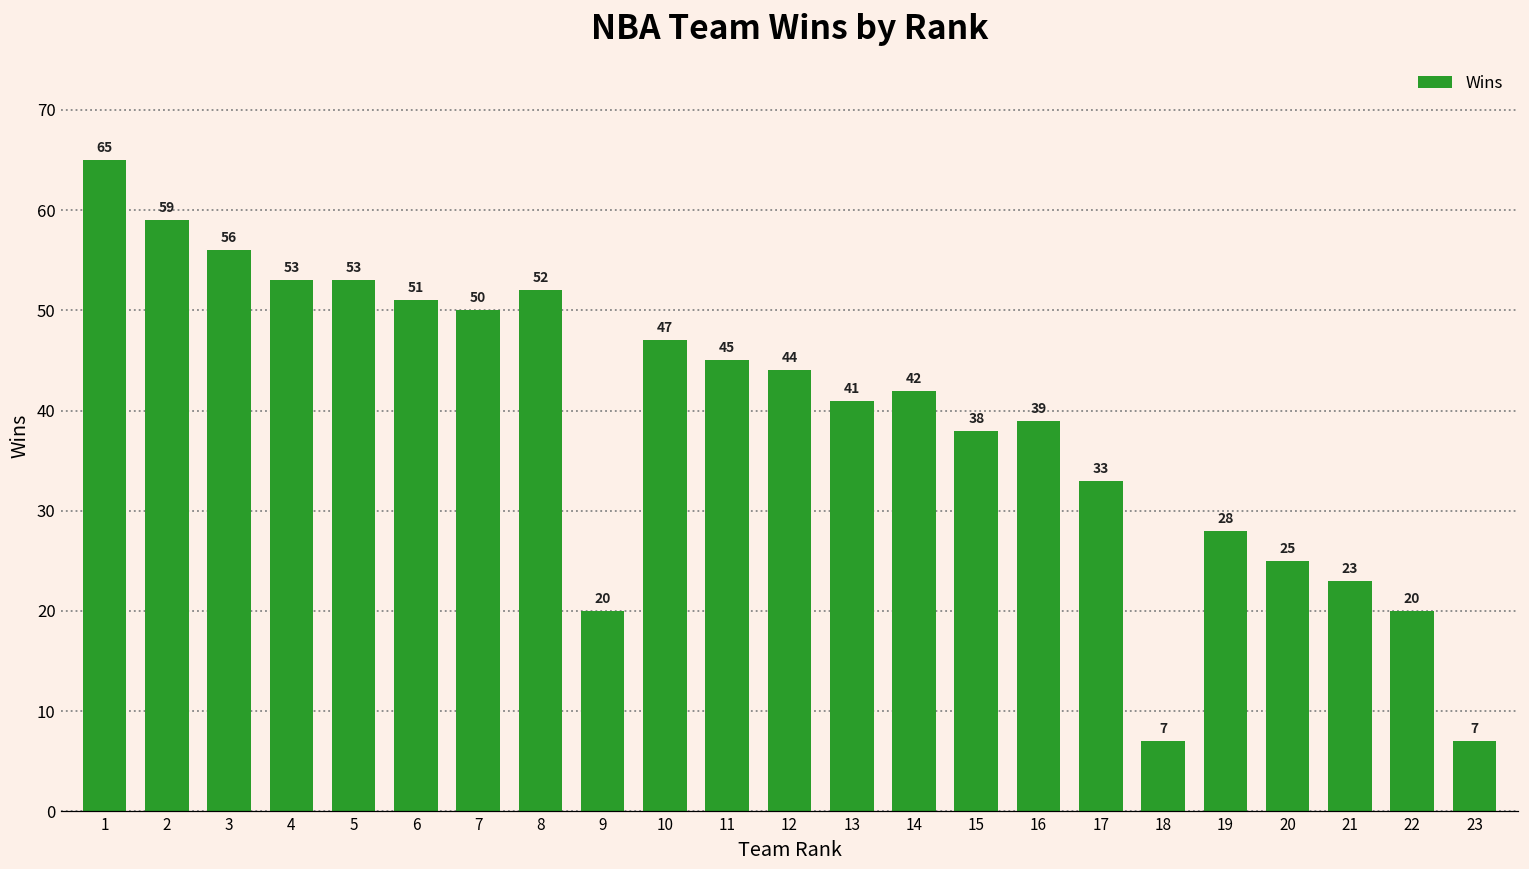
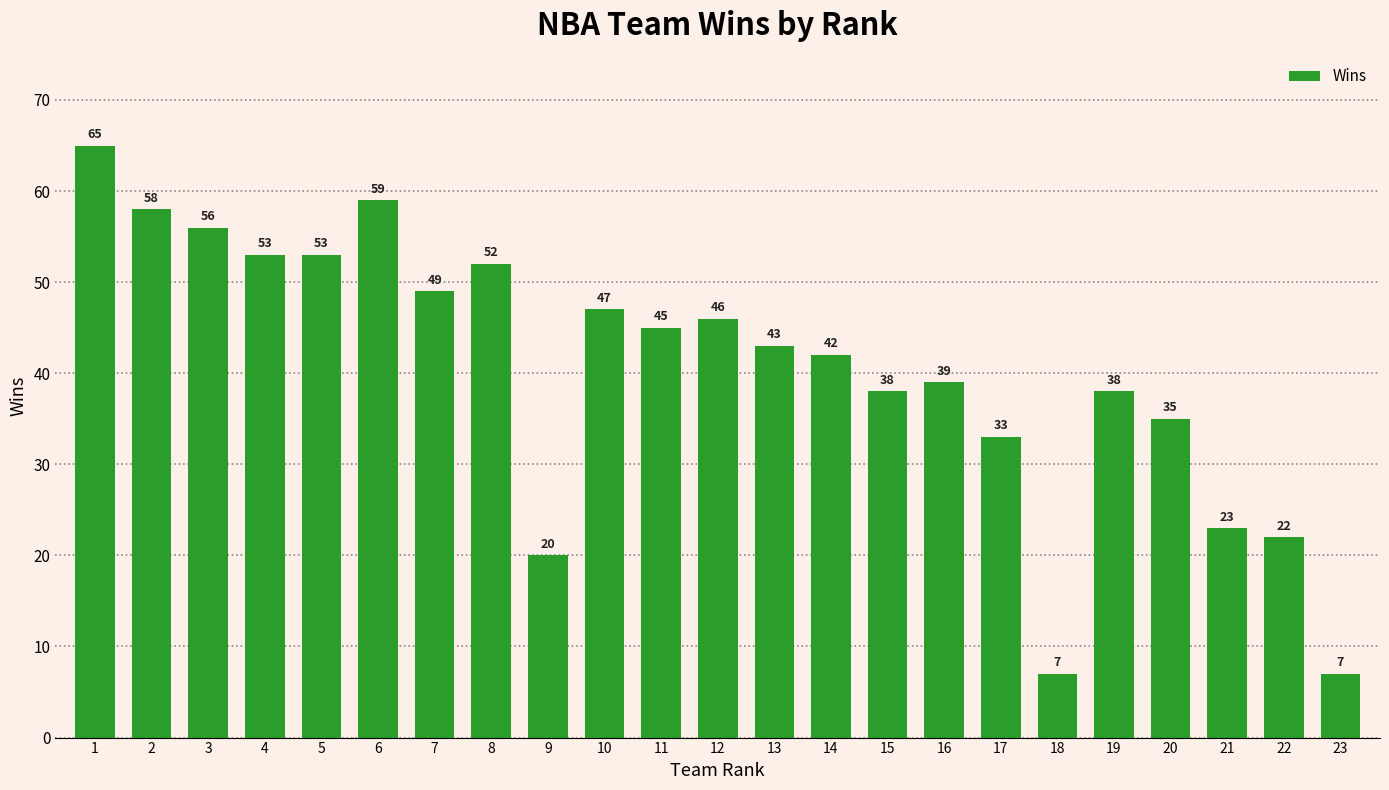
  {
    "1": 65,
-   "2": 59,
+   "2": 58,
    "3": 56,
    "4": 53,
    "5": 53,
-   "6": 51,
-   "7": 50,
+   "6": 59,
+   "7": 49,
    "8": 52,
    "9": 20,
    "10": 47,
    "11": 45,
-   "12": 44,
-   "13": 41,
+   "12": 46,
+   "13": 43,
    "14": 42,
    "15": 38,
    "16": 39,
    "17": 33,
    "18": 7,
-   "19": 28,
-   "20": 25,
+   "19": 38,
+   "20": 35,
    "21": 23,
-   "22": 20,
+   "22": 22,
    "23": 7
  }
